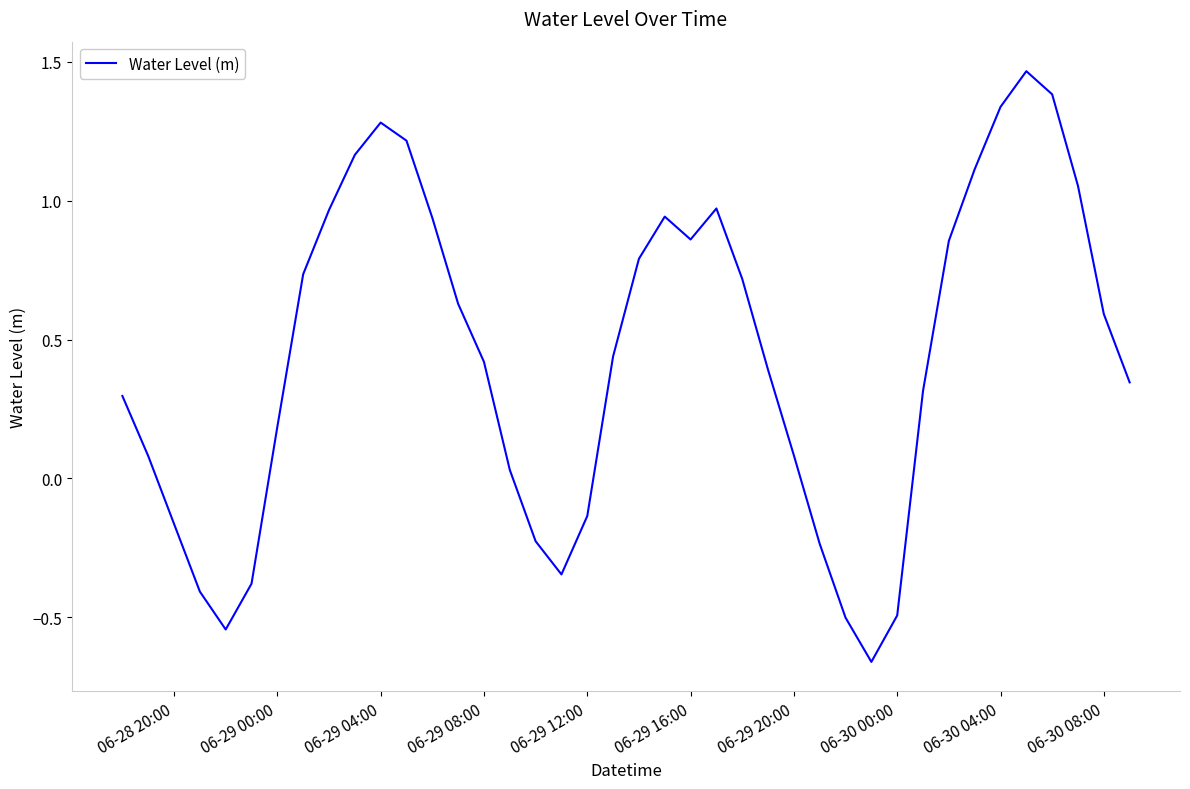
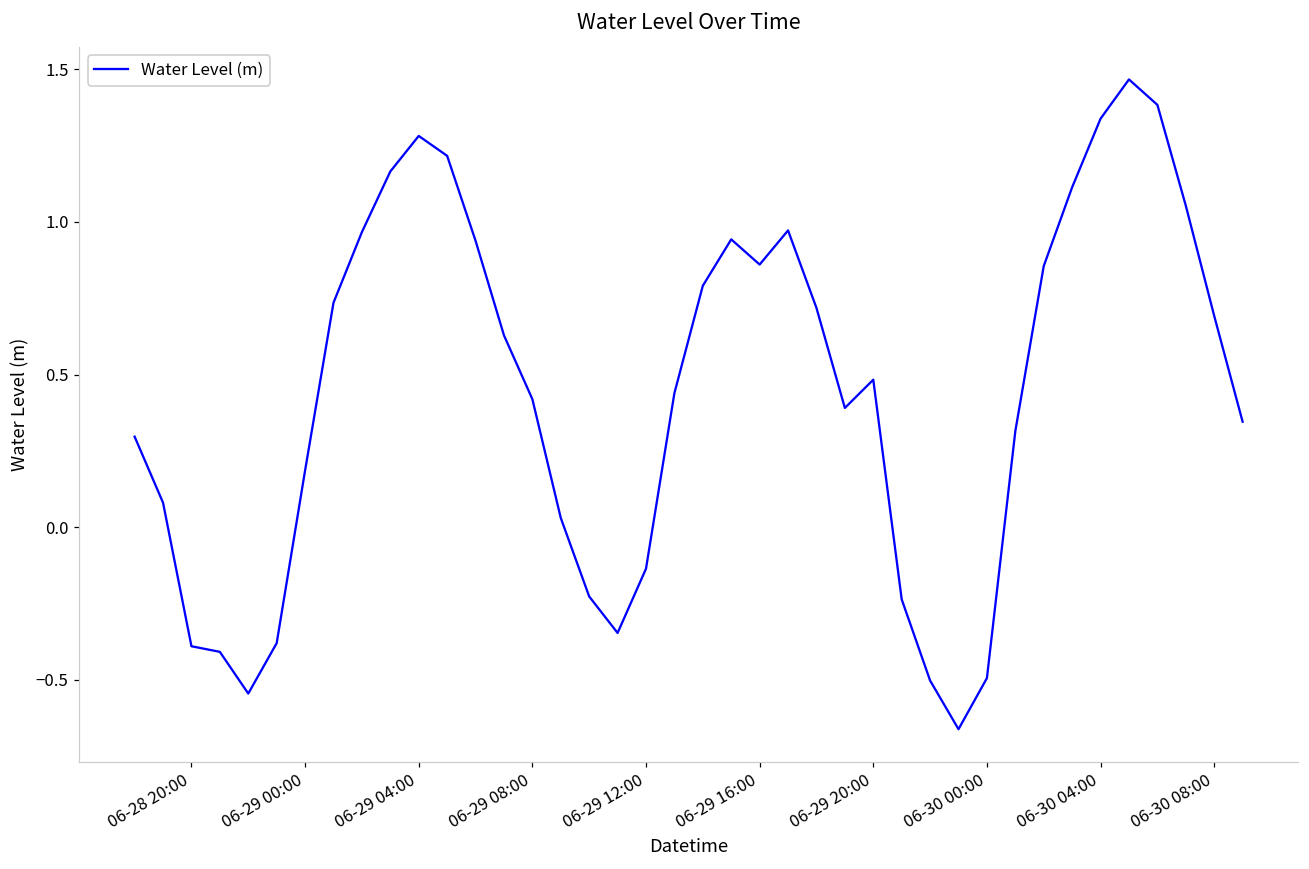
  {
-   "06-28 20:00": -0.16,
+   "06-28 20:00": -0.39,
    "06-29 00:00": 0.19,
    "06-29 04:00": 1.28,
    "06-29 08:00": 0.42,
    "06-29 12:00": -0.14,
    "06-29 16:00": 0.86,
-   "06-29 20:00": 0.08,
+   "06-29 20:00": 0.48,
    "06-30 00:00": -0.49,
    "06-30 04:00": 1.34,
-   "06-30 08:00": 0.59
+   "06-30 08:00": 0.69
  }
